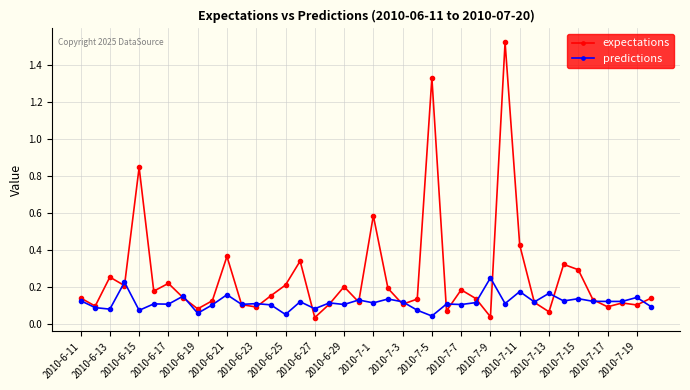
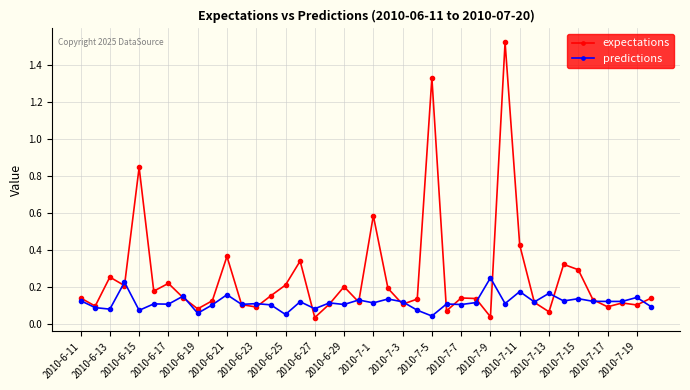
  {
    "expectations": {
      "2010-6-11": 0.14,
      "2010-6-13": 0.25,
      "2010-6-15": 0.85,
      "2010-6-17": 0.22,
      "2010-6-19": 0.08,
      "2010-6-21": 0.37,
      "2010-6-23": 0.09,
      "2010-6-25": 0.21,
      "2010-6-27": 0.03,
      "2010-6-29": 0.20,
      "2010-7-1": 0.59,
      "2010-7-5": 1.33,
-     "2010-7-7": 0.18,
+     "2010-7-7": 0.14,
      "2010-7-9": 0.04,
      "2010-7-11": 0.43,
      "2010-7-13": 0.07,
      "2010-7-15": 0.29,
      "2010-7-17": 0.09,
      "2010-7-19": 0.10
    },
    "predictions": {
      "2010-6-11": 0.13,
      "2010-6-13": 0.08,
      "2010-6-15": 0.07,
      "2010-6-17": 0.11,
      "2010-6-19": 0.06,
      "2010-6-21": 0.16,
      "2010-6-23": 0.11,
      "2010-6-25": 0.05,
      "2010-6-27": 0.08,
      "2010-6-29": 0.10,
      "2010-7-1": 0.11,
      "2010-7-5": 0.04,
      "2010-7-7": 0.10,
      "2010-7-9": 0.25,
      "2010-7-11": 0.17,
      "2010-7-13": 0.17,
      "2010-7-15": 0.14,
      "2010-7-17": 0.12,
      "2010-7-19": 0.14
    }
  }
